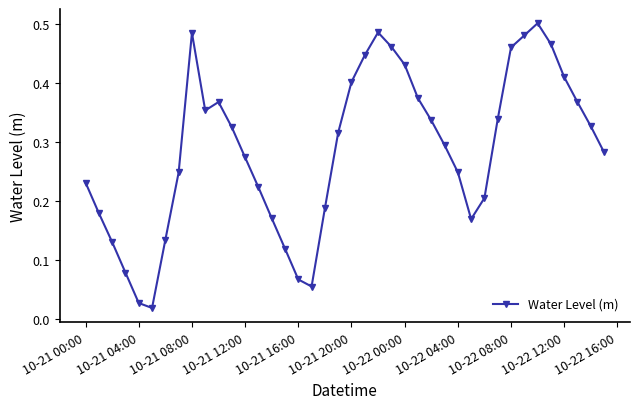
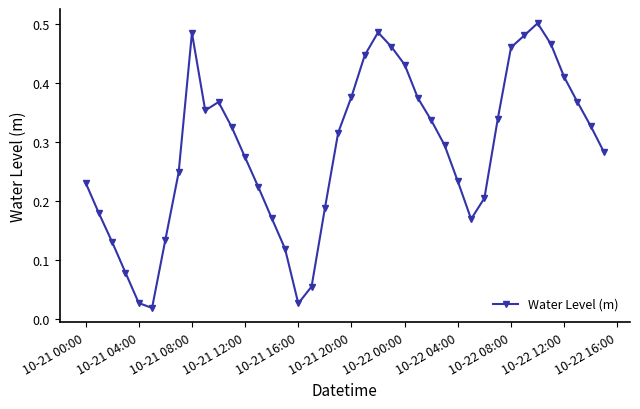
  {
    "10-21 00:00": 0.23,
    "10-21 04:00": 0.03,
    "10-21 08:00": 0.48,
    "10-21 12:00": 0.27,
-   "10-21 16:00": 0.07,
-   "10-21 20:00": 0.40,
+   "10-21 16:00": 0.03,
+   "10-21 20:00": 0.38,
    "10-22 00:00": 0.43,
-   "10-22 04:00": 0.25,
+   "10-22 04:00": 0.23,
    "10-22 08:00": 0.46,
    "10-22 12:00": 0.41
  }
